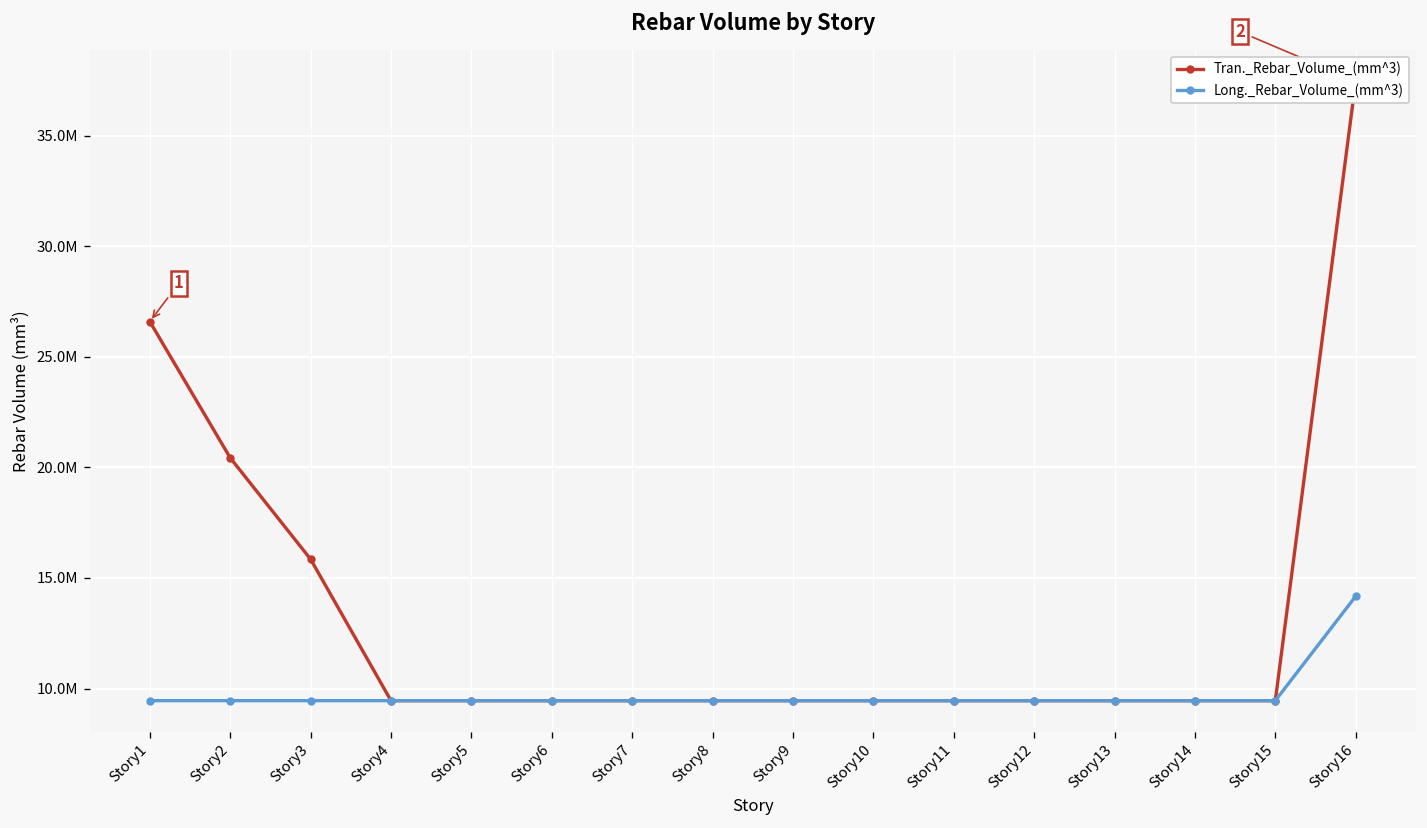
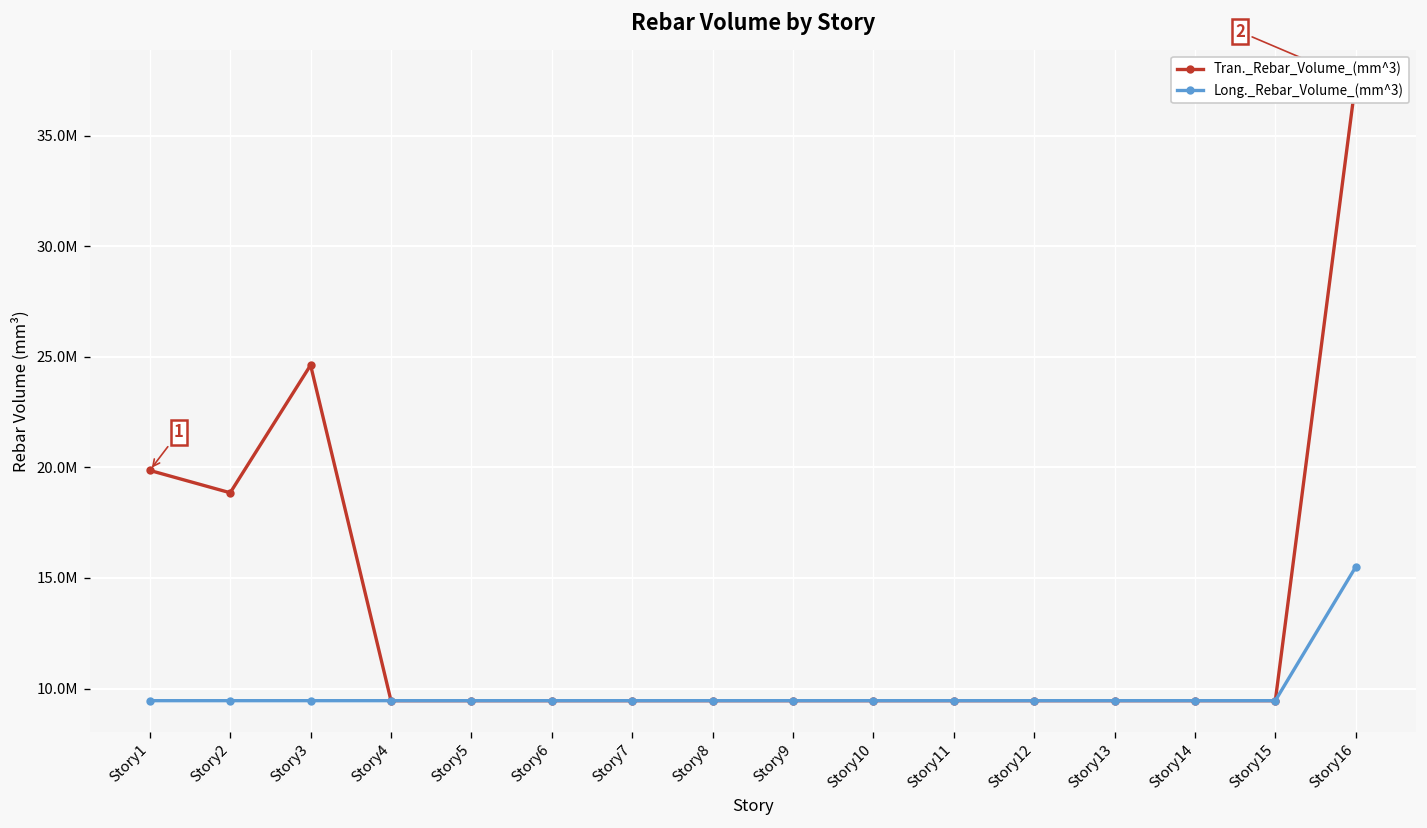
  {
    "Tran._Rebar_Volume_(mm^3)": {
-     "Story1": 26600000,
-     "Story2": 20400000,
-     "Story3": 15800000
+     "Story1": 19900000,
+     "Story2": 18900000,
+     "Story3": 24600000
    },
    "Long._Rebar_Volume_(mm^3)": {
      "Story1": 9500000,
      "Story2": 9500000,
      "Story3": 9500000,
-     "Story16": 14200000
+     "Story16": 15500000
    }
  }
